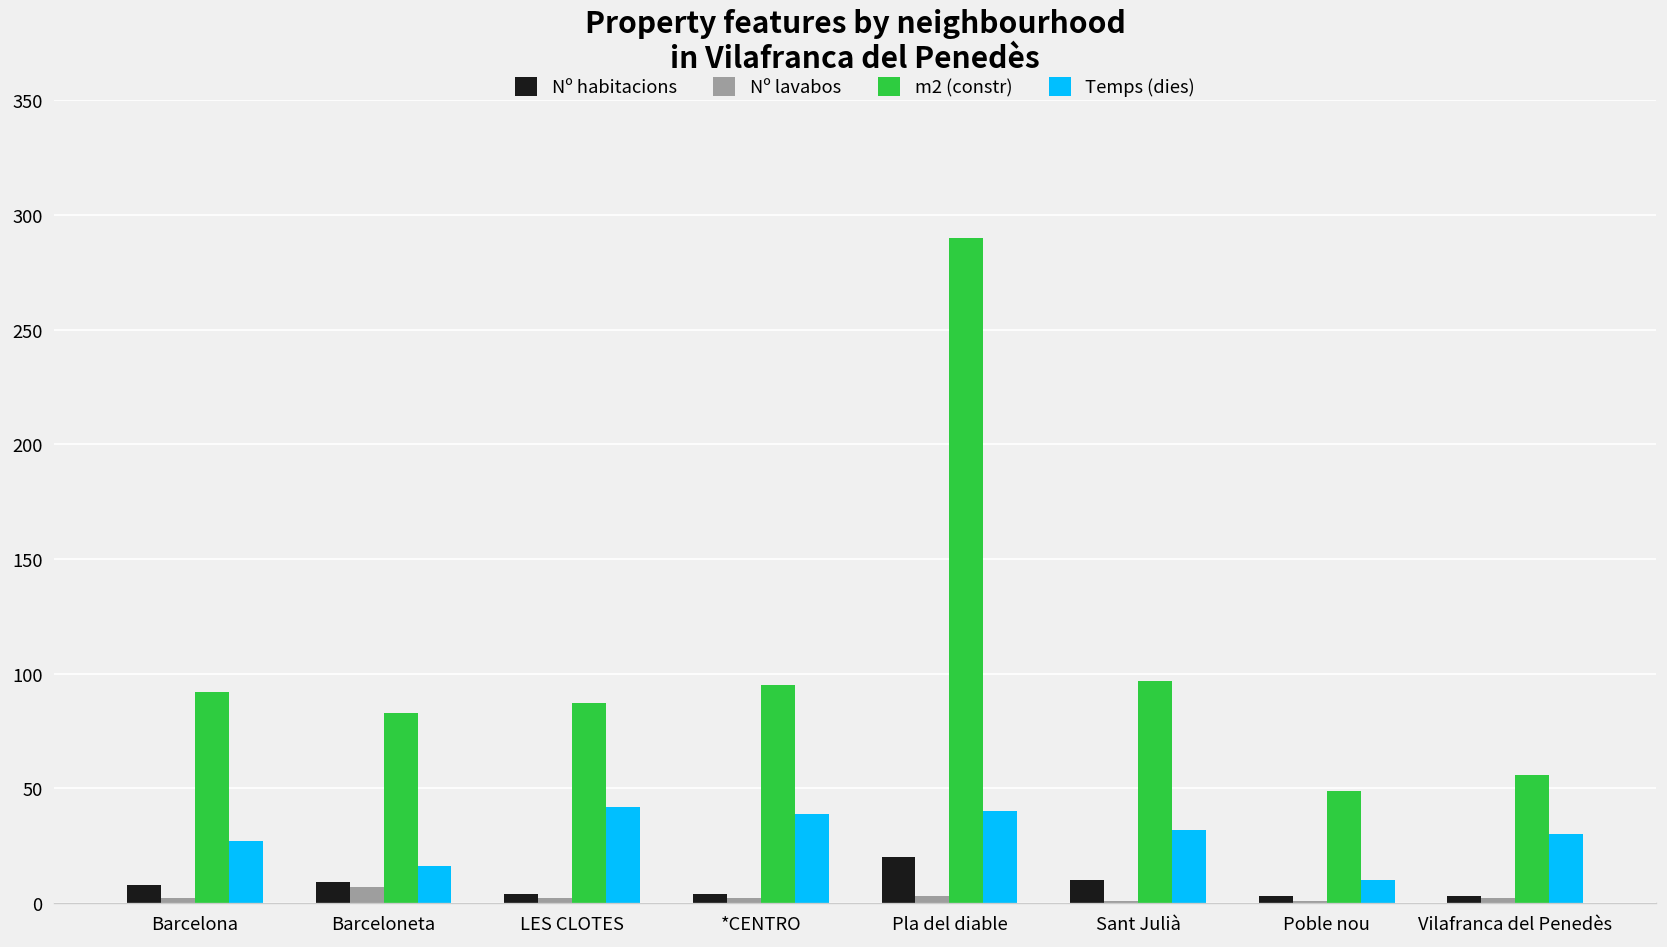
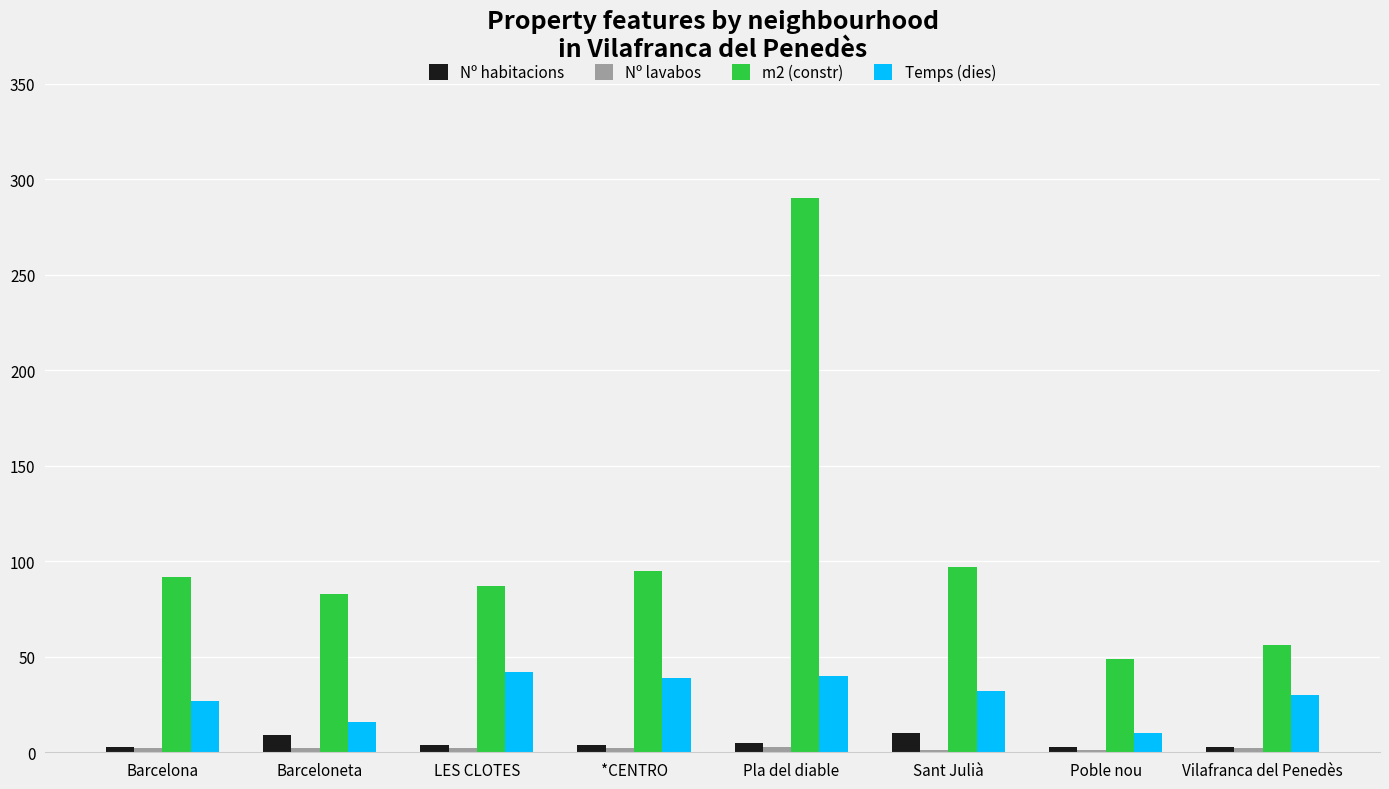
  {
    "Nº habitacions": {
-     "Barcelona": 8,
+     "Barcelona": 3,
      "Barceloneta": 9,
      "LES CLOTES": 4,
      "*CENTRO": 4,
-     "Pla del diable": 20,
+     "Pla del diable": 5,
      "Sant Julià": 10,
      "Poble nou": 3,
      "Vilafranca del Penedès": 3
    },
    "Nº lavabos": {
      "Barcelona": 2,
-     "Barceloneta": 7,
+     "Barceloneta": 2,
      "LES CLOTES": 2,
      "*CENTRO": 2,
      "Pla del diable": 3,
      "Vilafranca del Penedès": 2
    },
    "m2 (constr)": {
      "Barcelona": 92,
      "Barceloneta": 83,
      "LES CLOTES": 87,
      "*CENTRO": 95,
      "Pla del diable": 290,
      "Sant Julià": 97,
      "Poble nou": 49,
      "Vilafranca del Penedès": 56
    },
    "Temps (dies)": {
      "Barcelona": 27,
      "Barceloneta": 16,
      "LES CLOTES": 42,
      "*CENTRO": 39,
      "Pla del diable": 40,
      "Sant Julià": 32,
      "Poble nou": 10,
      "Vilafranca del Penedès": 30
    }
  }
